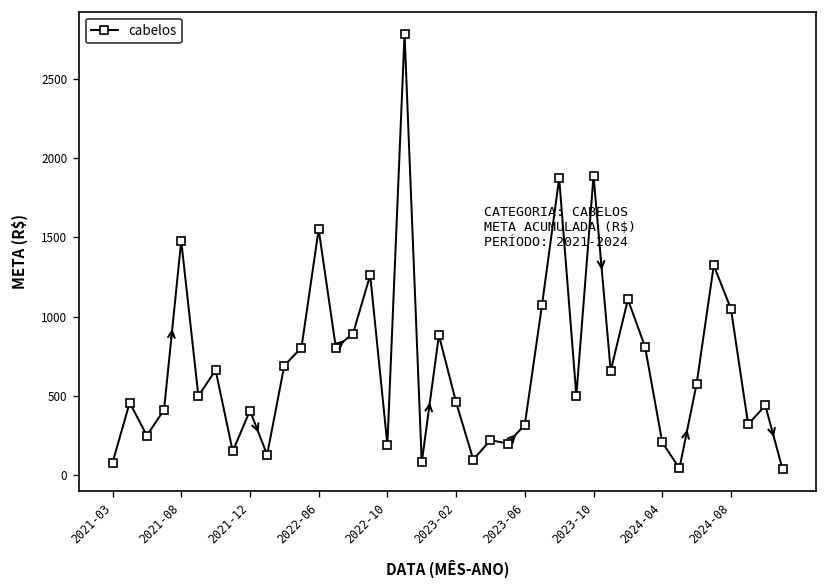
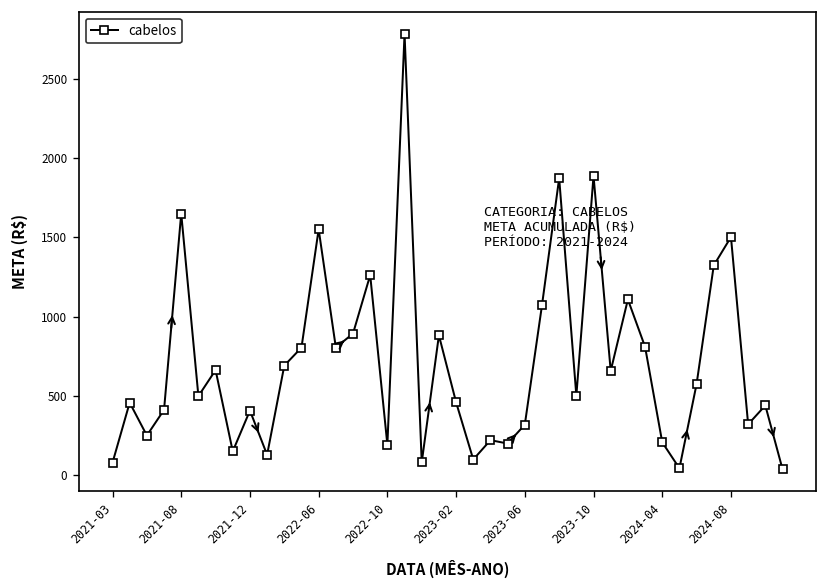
  {
    "2021-03": 80,
-   "2021-08": 1480,
+   "2021-08": 1650,
    "2021-12": 410,
    "2022-06": 1550,
    "2022-10": 190,
    "2023-02": 460,
    "2023-06": 320,
    "2023-10": 1890,
    "2024-04": 210,
-   "2024-08": 1050
+   "2024-08": 1500
  }
